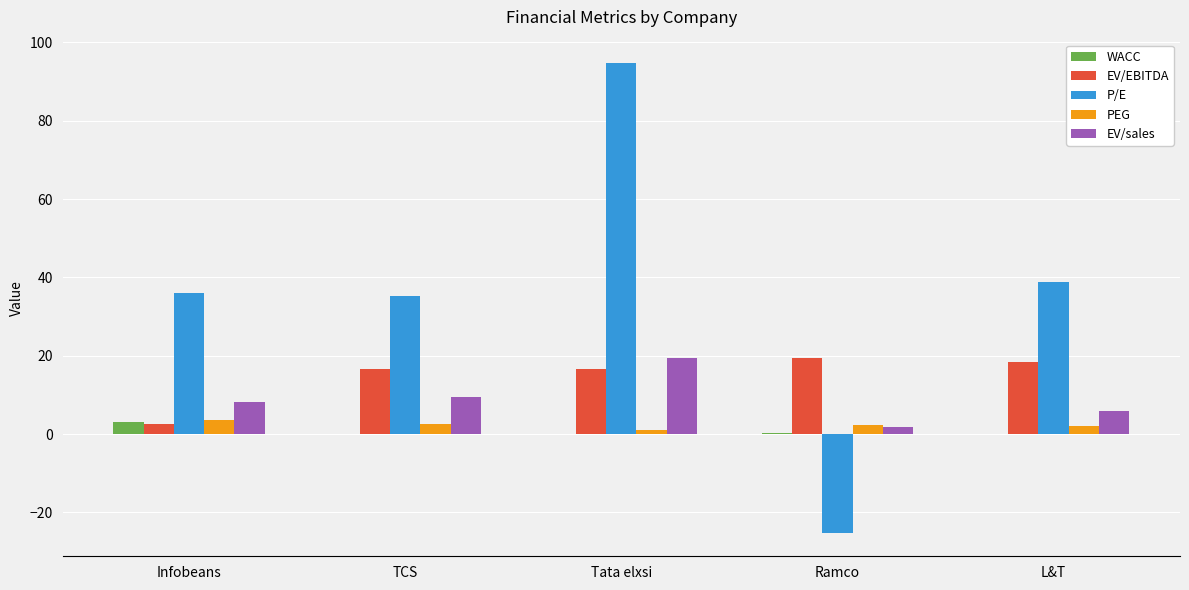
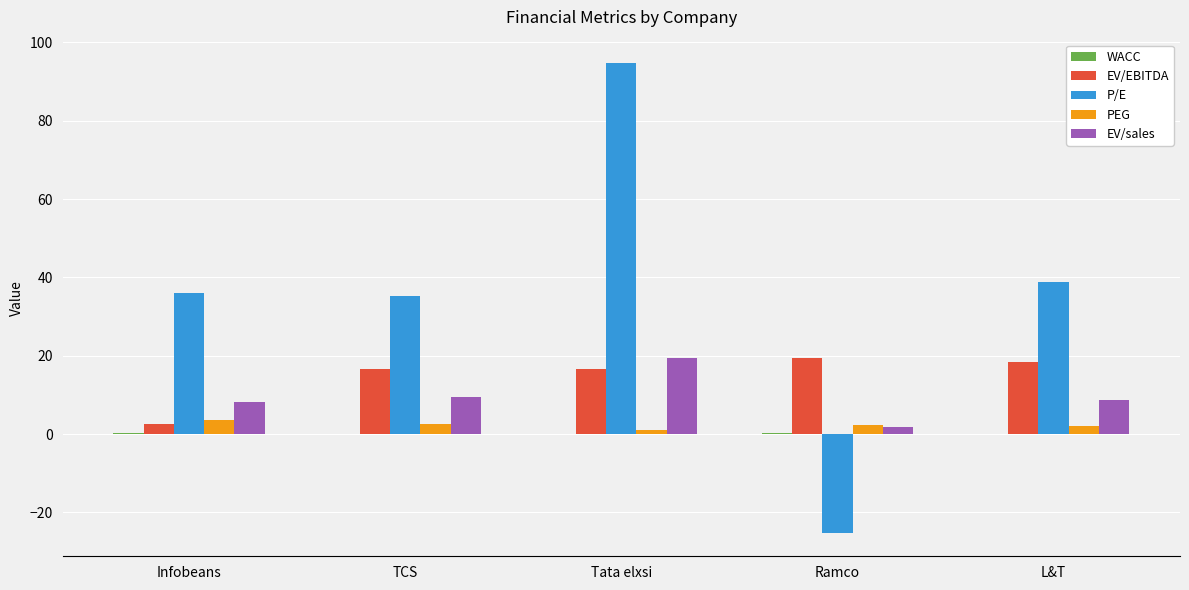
  {
    "WACC": {
-     "Infobeans": 3
+     "Infobeans": 0
    },
    "EV/EBITDA": {
      "Infobeans": 2,
      "TCS": 17,
      "Tata elxsi": 17,
      "Ramco": 20,
      "L&T": 18
    },
    "P/E": {
      "Infobeans": 36,
      "TCS": 35,
      "Tata elxsi": 95,
      "Ramco": -25,
      "L&T": 39
    },
    "PEG": {
      "Infobeans": 4,
      "TCS": 2,
      "Tata elxsi": 1,
      "Ramco": 2,
      "L&T": 2
    },
    "EV/sales": {
      "Infobeans": 8,
      "TCS": 9,
      "Tata elxsi": 19,
      "Ramco": 2,
-     "L&T": 6
+     "L&T": 9
    }
  }
